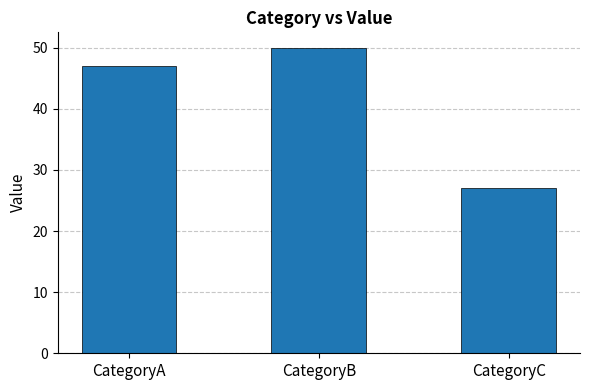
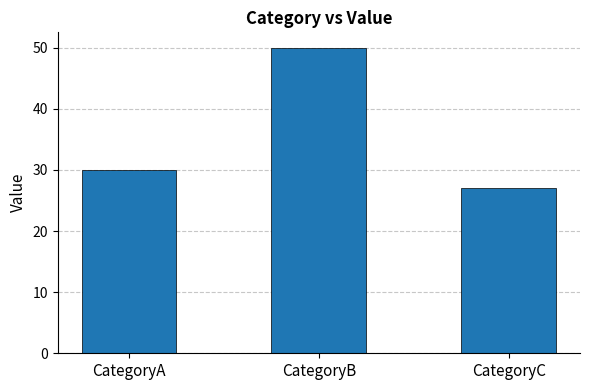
  {
-   "CategoryA": 47,
+   "CategoryA": 30,
    "CategoryB": 50,
    "CategoryC": 27
  }
